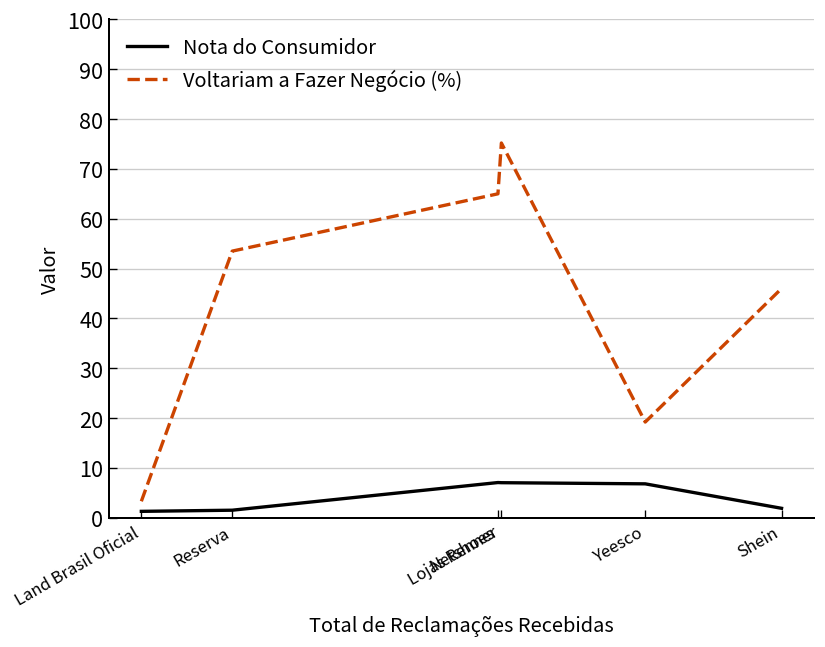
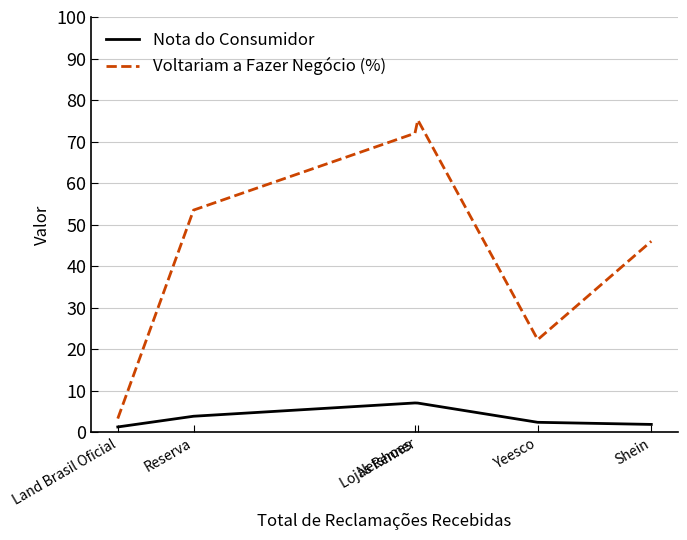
  {
    "Nota do Consumidor": {
      "Land Brasil Oficial": 1,
-     "Reserva": 2,
+     "Reserva": 4,
      "Netshoes": 7,
      "Lojas Renner": 7,
-     "Yeesco": 7,
+     "Yeesco": 2,
      "Shein": 2
    },
    "Voltariam a Fazer Negócio (%)": {
      "Land Brasil Oficial": 3,
      "Reserva": 54,
-     "Netshoes": 65,
+     "Netshoes": 72,
      "Lojas Renner": 75,
-     "Yeesco": 19,
+     "Yeesco": 22,
      "Shein": 46
    }
  }
